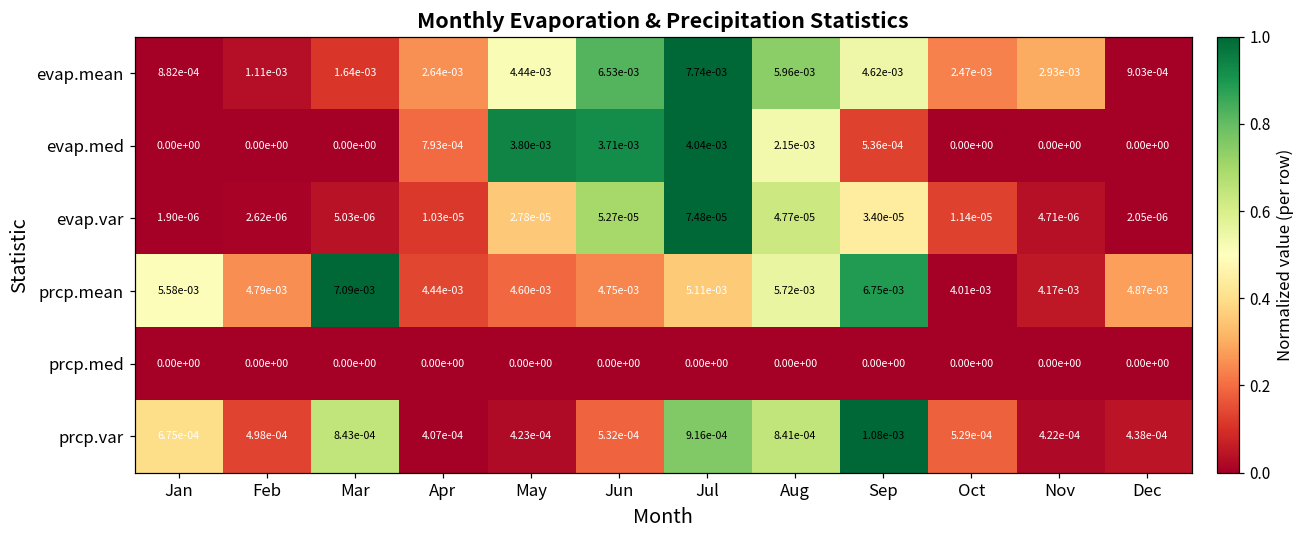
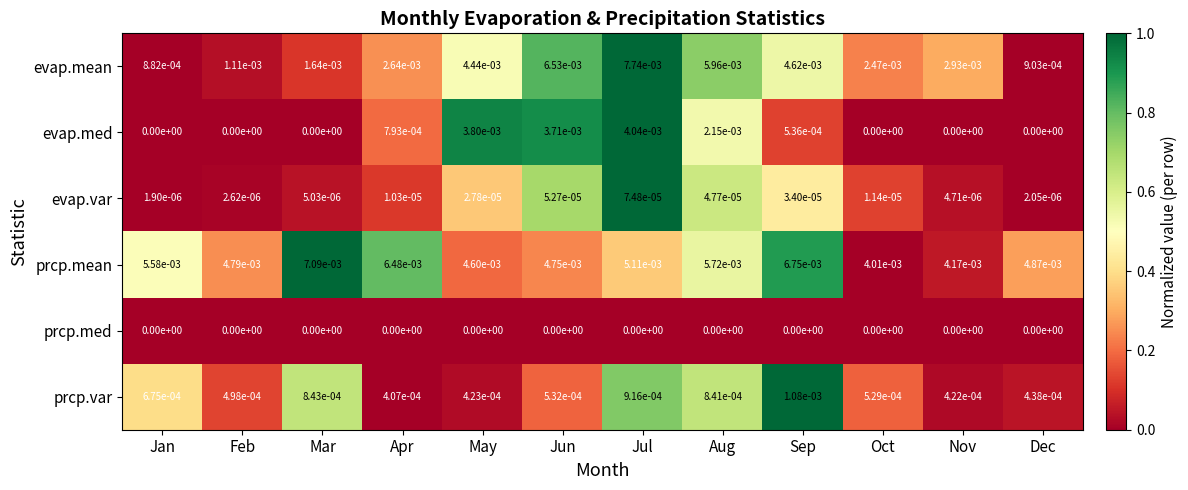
  {
    "evap.mean": {
      "Jan": "8.82e-04",
      "Feb": "1.11e-03",
      "Mar": "1.64e-03",
      "Apr": "2.64e-03",
      "May": "4.44e-03",
      "Jun": "6.53e-03",
      "Jul": "7.74e-03",
      "Aug": "5.96e-03",
      "Sep": "4.62e-03",
      "Oct": "2.47e-03",
      "Nov": "2.93e-03",
      "Dec": "9.03e-04"
    },
    "evap.med": {
      "Jan": "0.00e+00",
      "Feb": "0.00e+00",
      "Mar": "0.00e+00",
      "Apr": "7.93e-04",
      "May": "3.80e-03",
      "Jun": "3.71e-03",
      "Jul": "4.04e-03",
      "Aug": "2.15e-03",
      "Sep": "5.36e-04",
      "Oct": "0.00e+00",
      "Nov": "0.00e+00",
      "Dec": "0.00e+00"
    },
    "evap.var": {
      "Jan": "1.90e-06",
      "Feb": "2.62e-06",
      "Mar": "5.03e-06",
      "Apr": "1.03e-05",
      "May": "2.78e-05",
      "Jun": "5.27e-05",
      "Jul": "7.48e-05",
      "Aug": "4.77e-05",
      "Sep": "3.40e-05",
      "Oct": "1.14e-05",
      "Nov": "4.71e-06",
      "Dec": "2.05e-06"
    },
    "prcp.mean": {
      "Jan": "5.58e-03",
      "Feb": "4.79e-03",
      "Mar": "7.09e-03",
-     "Apr": "4.44e-03",
+     "Apr": "6.48e-03",
      "May": "4.60e-03",
      "Jun": "4.75e-03",
      "Jul": "5.11e-03",
      "Aug": "5.72e-03",
      "Sep": "6.75e-03",
      "Oct": "4.01e-03",
      "Nov": "4.17e-03",
      "Dec": "4.87e-03"
    },
    "prcp.med": {
      "Jan": "0.00e+00",
      "Feb": "0.00e+00",
      "Mar": "0.00e+00",
      "Apr": "0.00e+00",
      "May": "0.00e+00",
      "Jun": "0.00e+00",
      "Jul": "0.00e+00",
      "Aug": "0.00e+00",
      "Sep": "0.00e+00",
      "Oct": "0.00e+00",
      "Nov": "0.00e+00",
      "Dec": "0.00e+00"
    },
    "prcp.var": {
      "Jan": "6.75e-04",
      "Feb": "4.98e-04",
      "Mar": "8.43e-04",
      "Apr": "4.07e-04",
      "May": "4.23e-04",
      "Jun": "5.32e-04",
      "Jul": "9.16e-04",
      "Aug": "8.41e-04",
      "Sep": "1.08e-03",
      "Oct": "5.29e-04",
      "Nov": "4.22e-04",
      "Dec": "4.38e-04"
    }
  }
